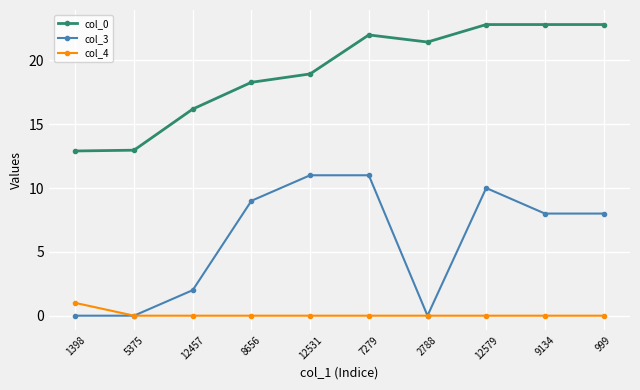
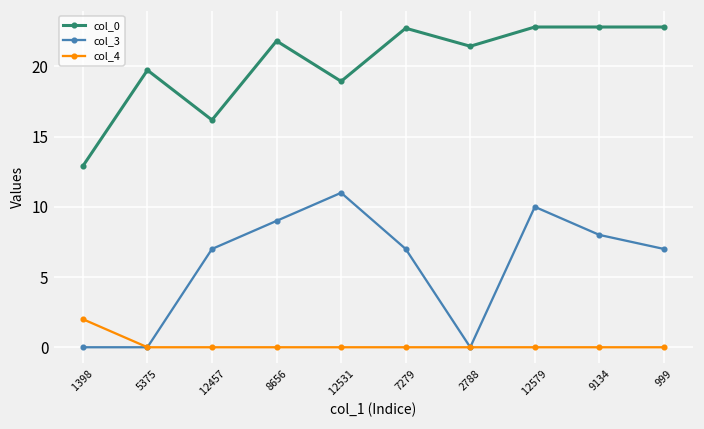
  {
    "col_0": {
      "1398": 12.9,
-     "5375": 13.0,
+     "5375": 19.7,
      "12457": 16.2,
-     "8656": 18.3,
+     "8656": 21.8,
      "12531": 18.9,
-     "7279": 22.0,
+     "7279": 22.7,
      "2788": 21.4,
      "12579": 22.8,
      "9134": 22.8,
      "999": 22.8
    },
    "col_3": {
      "1398": 0,
-     "12457": 2,
+     "12457": 7,
      "8656": 9,
      "12531": 11,
-     "7279": 11,
+     "7279": 7,
      "12579": 10,
      "9134": 8,
-     "999": 8
+     "999": 7
    },
    "col_4": {
-     "1398": 1,
+     "1398": 2,
      "12457": 0,
      "8656": 0,
      "12531": 0,
      "7279": 0,
      "12579": 0,
      "9134": 0,
      "999": 0
    }
  }
